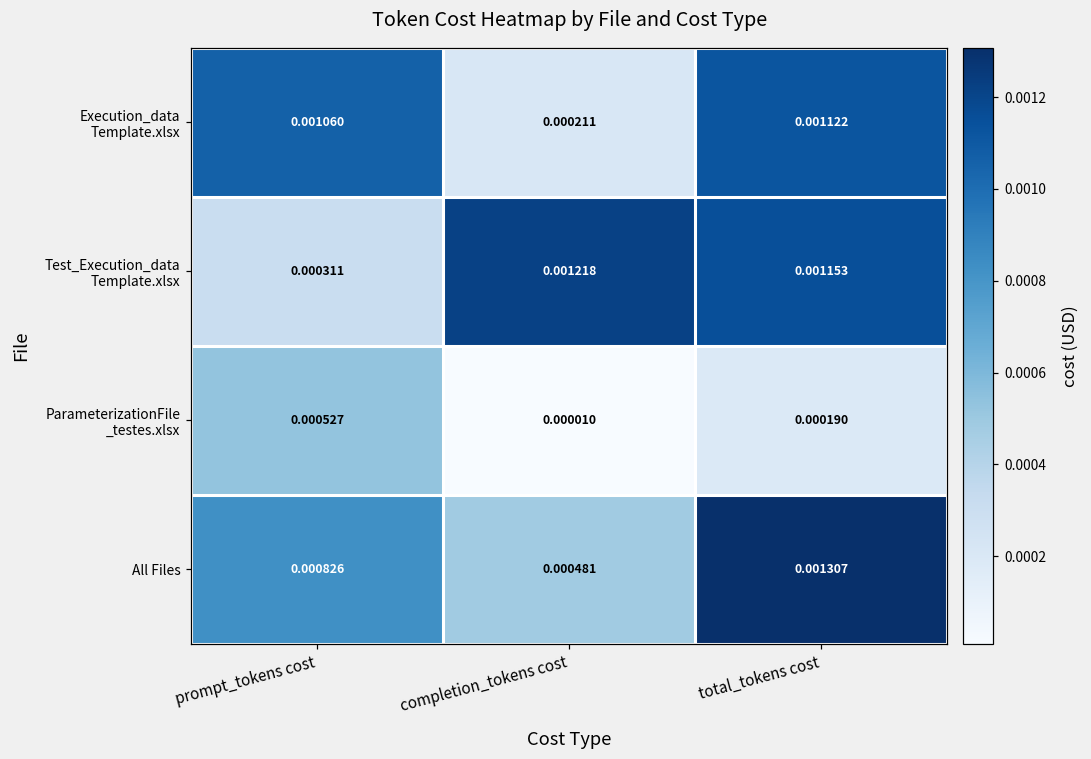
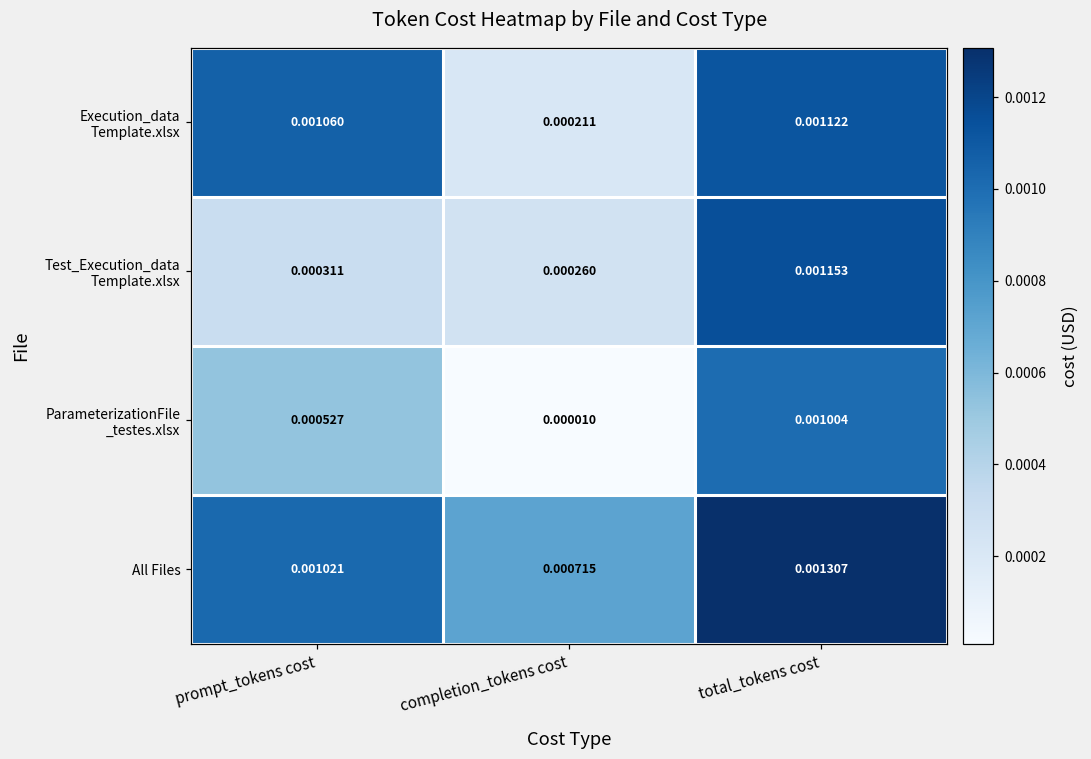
  {
    "Execution_data Template.xlsx": {
      "prompt_tokens cost": 0.001060,
      "completion_tokens cost": 0.000211,
      "total_tokens cost": 0.001122
    },
    "Test_Execution_data Template.xlsx": {
      "prompt_tokens cost": 0.000311,
-     "completion_tokens cost": 0.001218,
+     "completion_tokens cost": 0.000260,
      "total_tokens cost": 0.001153
    },
    "ParameterizationFile _testes.xlsx": {
      "prompt_tokens cost": 0.000527,
      "completion_tokens cost": 0.000010,
-     "total_tokens cost": 0.000190
+     "total_tokens cost": 0.001004
    },
    "All Files": {
-     "prompt_tokens cost": 0.000826,
-     "completion_tokens cost": 0.000481,
+     "prompt_tokens cost": 0.001021,
+     "completion_tokens cost": 0.000715,
      "total_tokens cost": 0.001307
    }
  }
